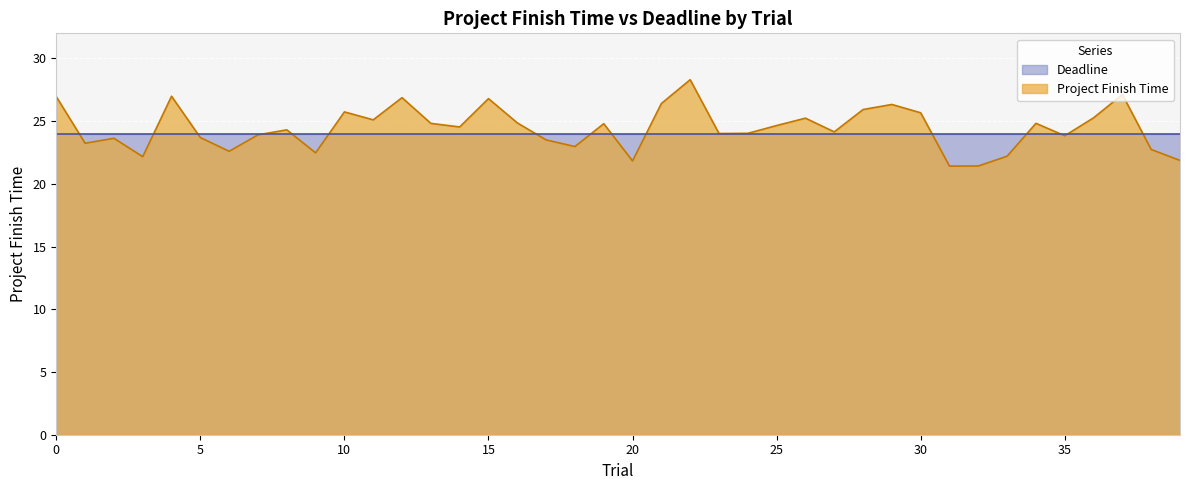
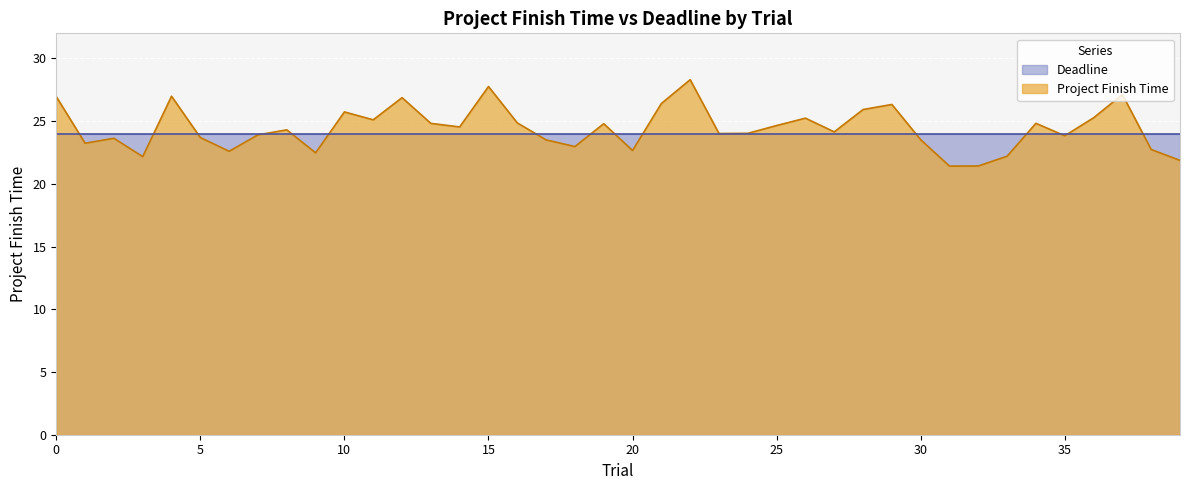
  {
    "Deadline": {
      "0": 24.0,
      "5": 24.0,
      "10": 24.0,
      "15": 24.0,
      "20": 24.0,
      "25": 24.0,
      "30": 24.0
    },
    "Project Finish Time": {
      "0": 27.0,
      "5": 23.7,
      "10": 25.7,
-     "15": 26.8,
-     "20": 21.8,
+     "15": 27.8,
+     "20": 22.7,
      "25": 24.6,
-     "30": 25.7
+     "30": 23.5
    }
  }
